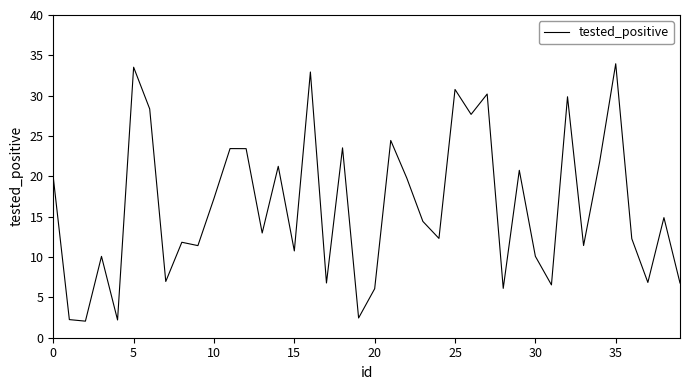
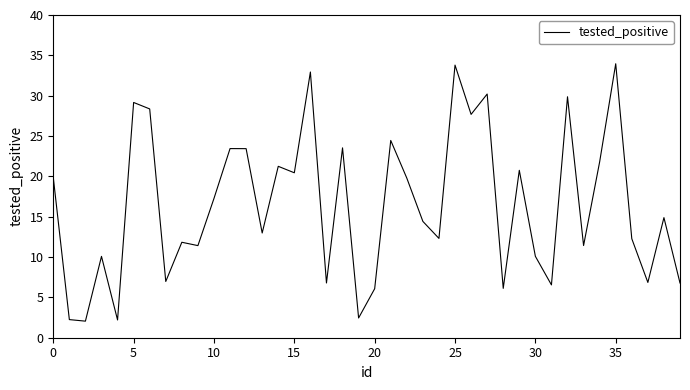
  {
    "0": 20,
-   "5": 34,
+   "5": 29,
    "10": 17,
-   "15": 11,
+   "15": 20,
    "20": 6,
-   "25": 31,
+   "25": 34,
    "30": 10,
    "35": 34
  }
